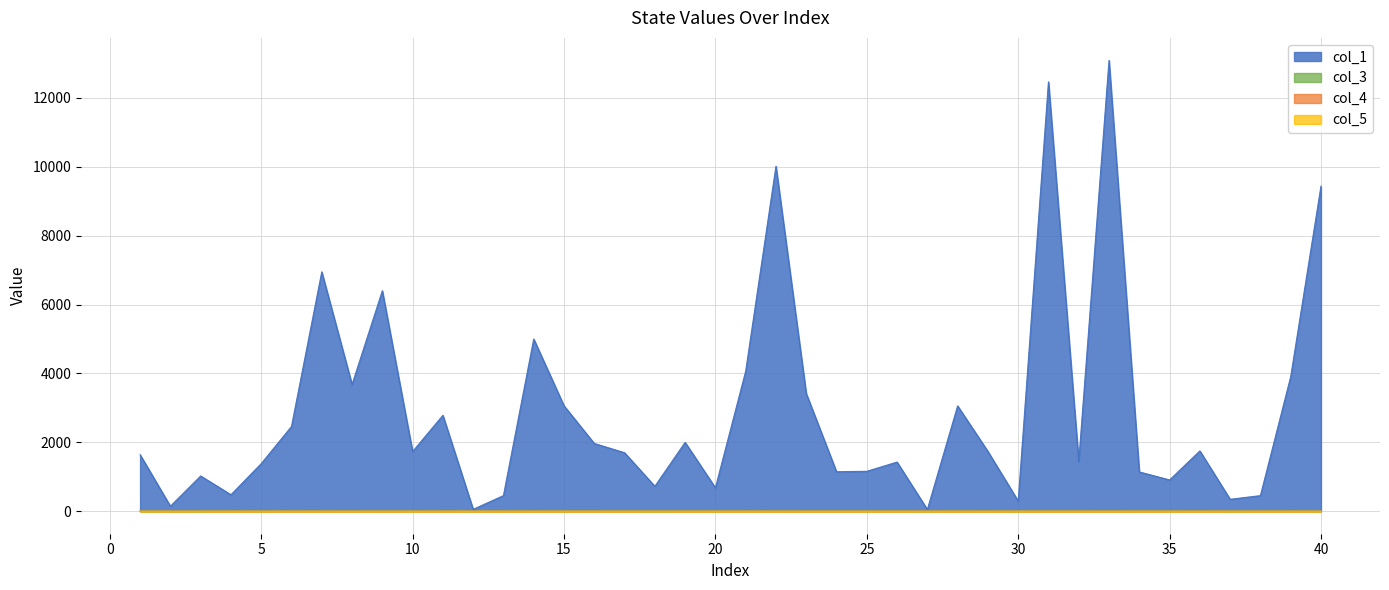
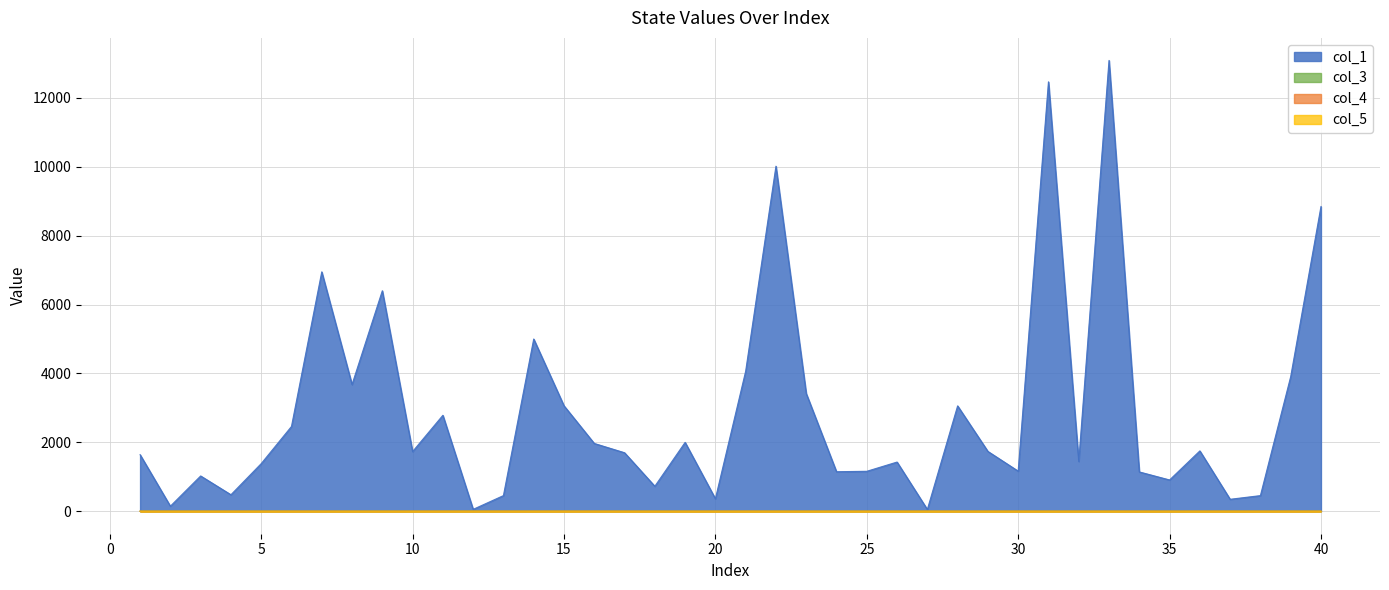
  {
    "col_1": {
      "5": 1400,
      "10": 1700,
      "15": 3100,
-     "20": 700,
+     "20": 400,
      "25": 1200,
-     "30": 300,
+     "30": 1200,
      "35": 900,
-     "40": 9400
+     "40": 8800
    },
    "col_5": {
      "5": 0,
      "10": 0,
      "15": 0,
      "20": 0,
      "25": 0,
      "30": 0,
      "35": 0,
      "40": 0
    }
  }
